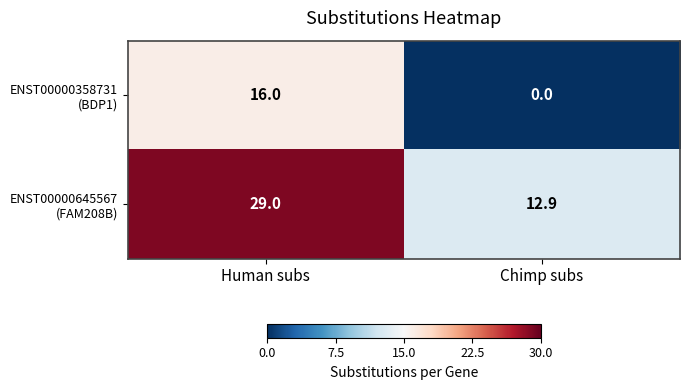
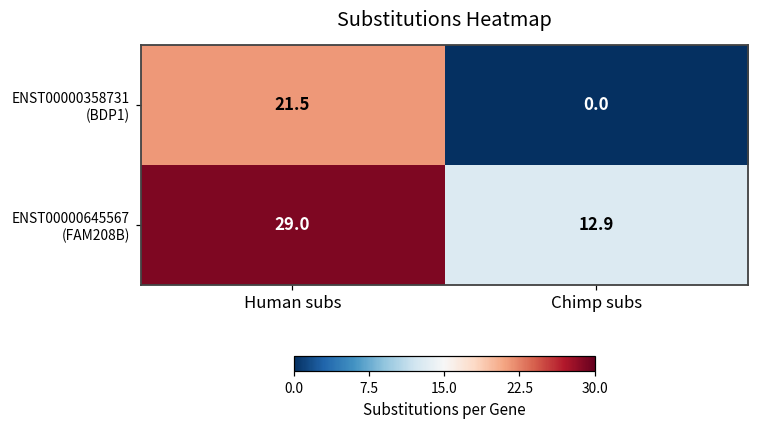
  {
    "ENST00000358731 (BDP1)": {
-     "Human subs": 16.0,
+     "Human subs": 21.5,
      "Chimp subs": 0.0
    },
    "ENST00000645567 (FAM208B)": {
      "Human subs": 29.0,
      "Chimp subs": 12.9
    }
  }
